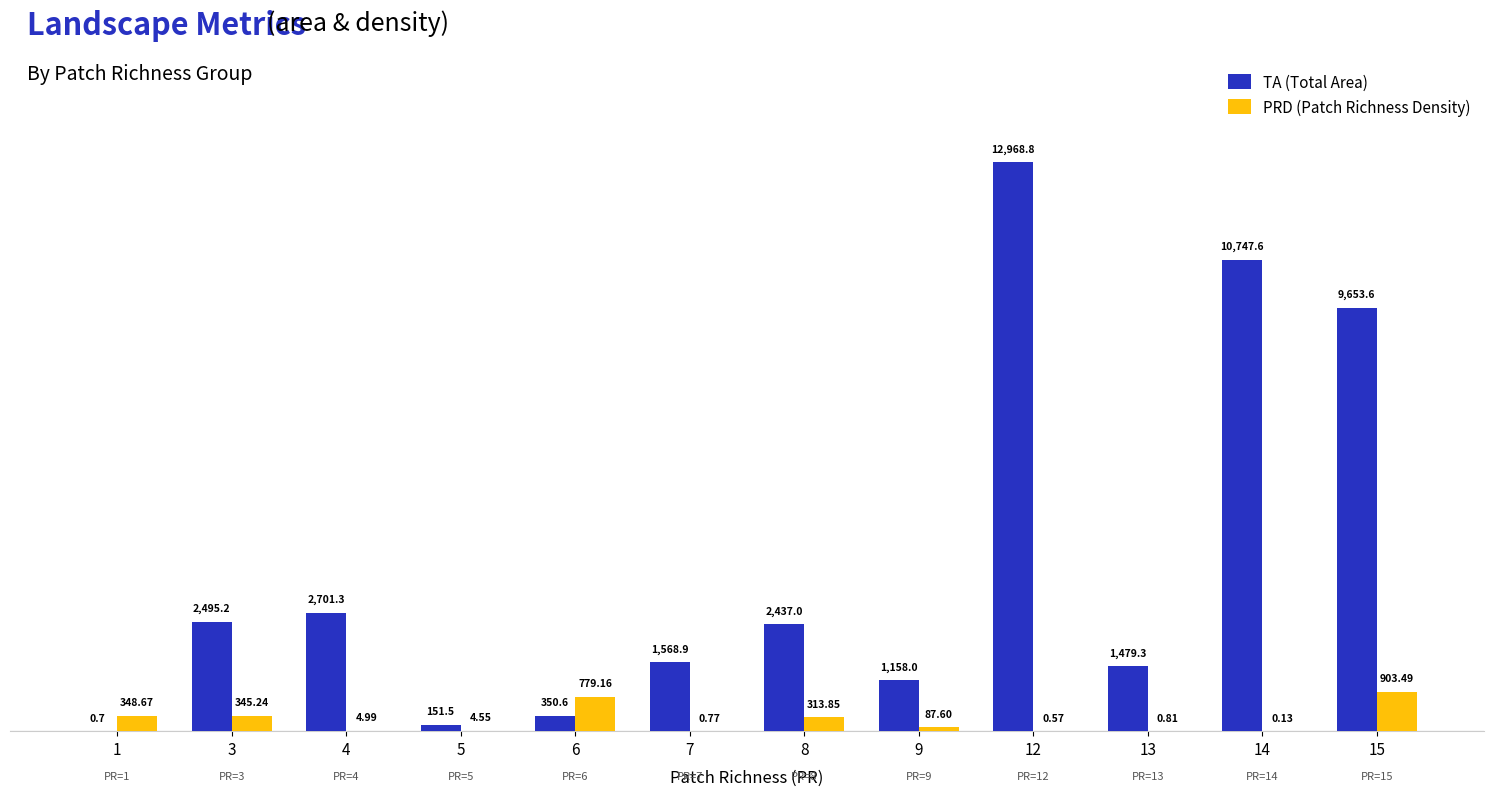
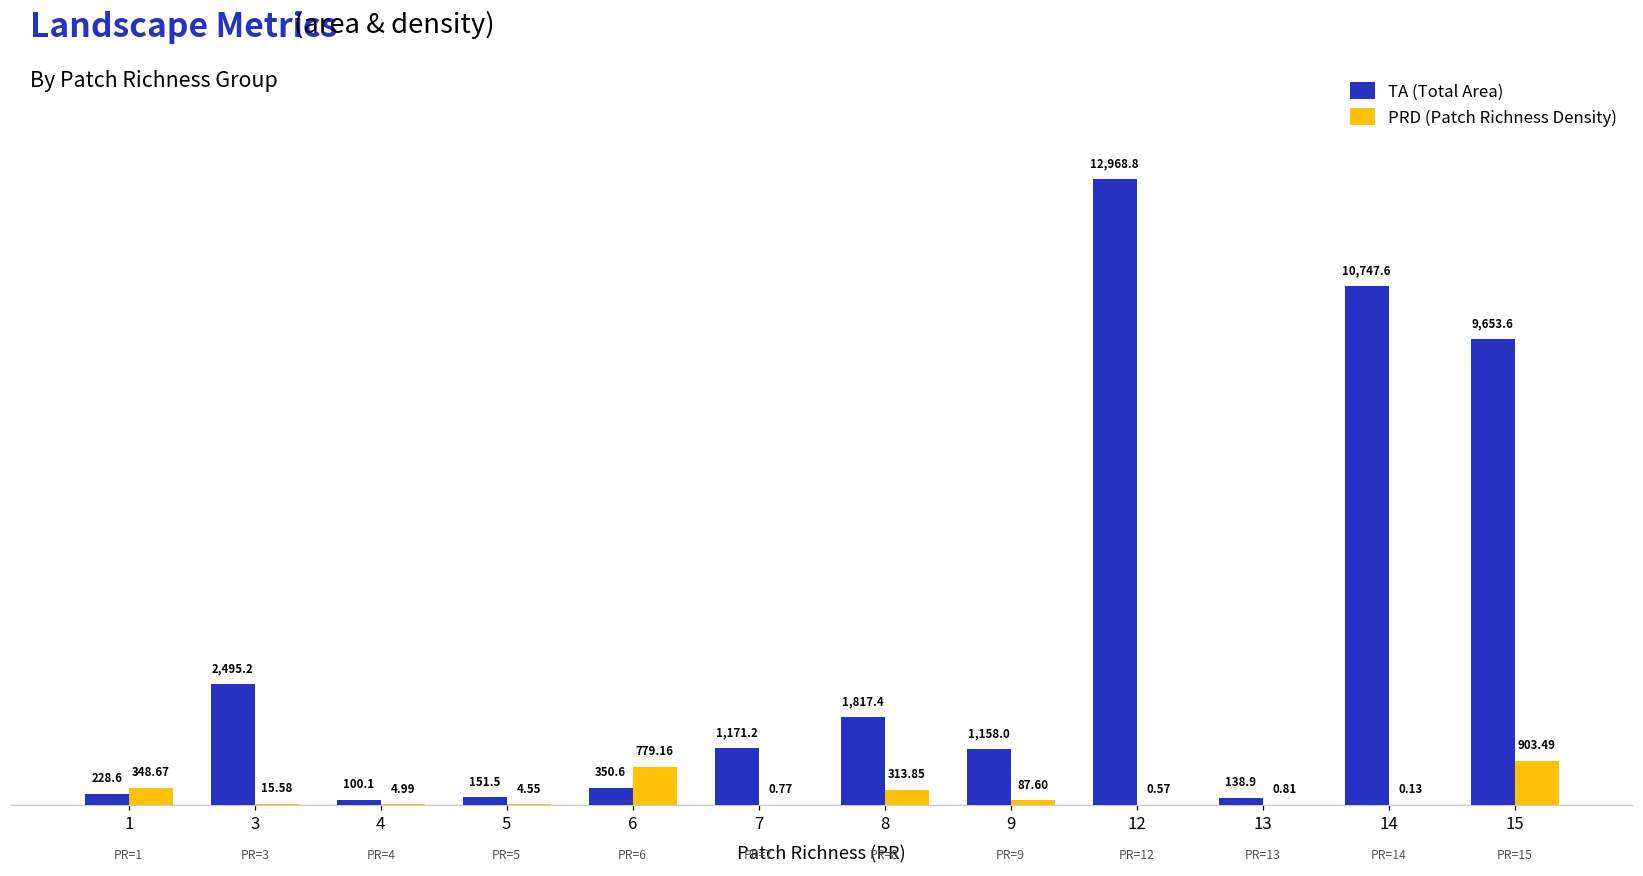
  {
    "TA (Total Area)": {
-     "1": "0.7",
+     "1": "228.6",
      "3": "2,495.2",
-     "4": "2,701.3",
+     "4": "100.1",
      "5": "151.5",
      "6": "350.6",
-     "7": "1,568.9",
-     "8": "2,437.0",
+     "7": "1,171.2",
+     "8": "1,817.4",
      "9": "1,158.0",
      "12": "12,968.8",
-     "13": "1,479.3",
+     "13": "138.9",
      "14": "10,747.6",
      "15": "9,653.6"
    },
    "PRD (Patch Richness Density)": {
      "1": "348.67",
-     "3": "345.24",
+     "3": "15.58",
      "4": "4.99",
      "5": "4.55",
      "6": "779.16",
      "7": "0.77",
      "8": "313.85",
      "9": "87.60",
      "12": "0.57",
      "13": "0.81",
      "14": "0.13",
      "15": "903.49"
    }
  }
